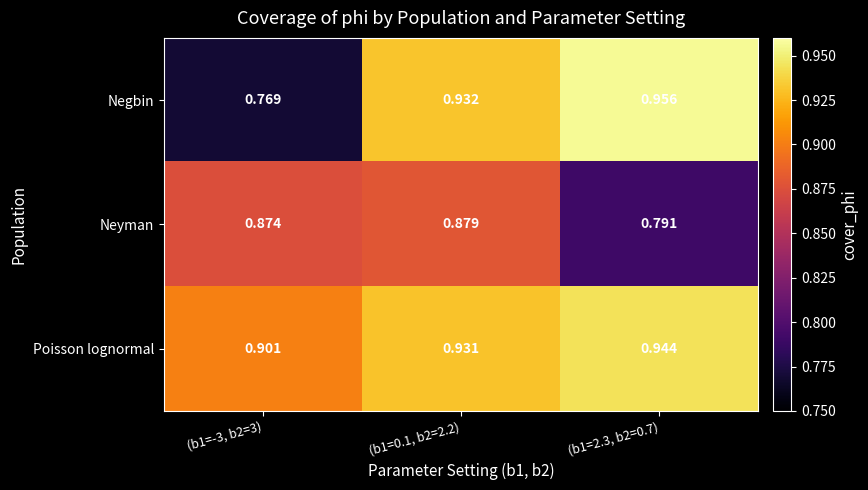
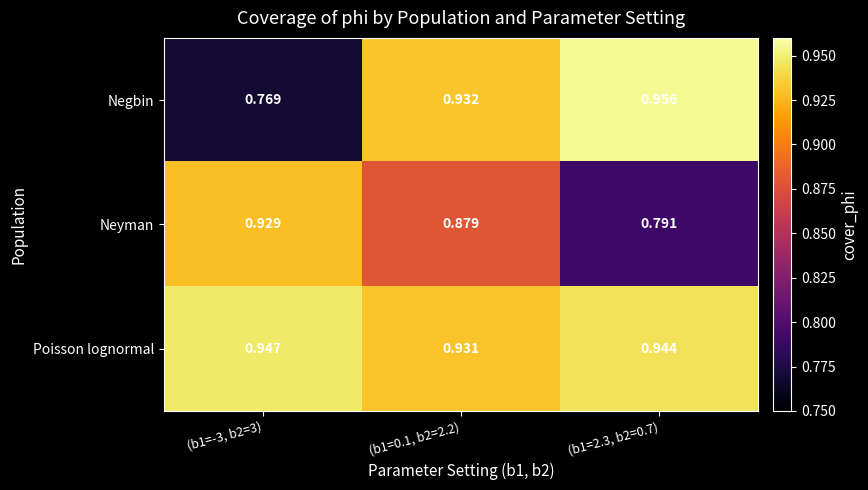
  {
    "Negbin": {
      "(b1=-3, b2=3)": 0.769,
      "(b1=0.1, b2=2.2)": 0.932,
      "(b1=2.3, b2=0.7)": 0.956
    },
    "Neyman": {
-     "(b1=-3, b2=3)": 0.874,
+     "(b1=-3, b2=3)": 0.929,
      "(b1=0.1, b2=2.2)": 0.879,
      "(b1=2.3, b2=0.7)": 0.791
    },
    "Poisson lognormal": {
-     "(b1=-3, b2=3)": 0.901,
+     "(b1=-3, b2=3)": 0.947,
      "(b1=0.1, b2=2.2)": 0.931,
      "(b1=2.3, b2=0.7)": 0.944
    }
  }
